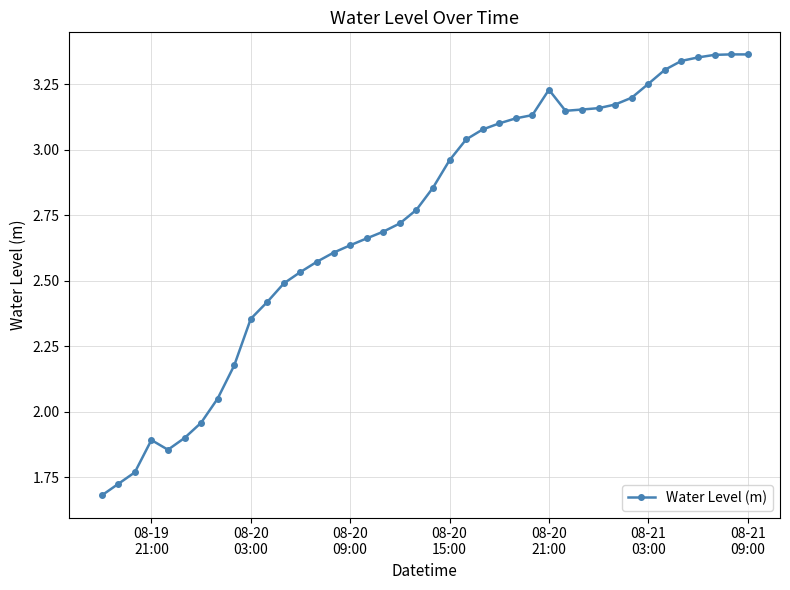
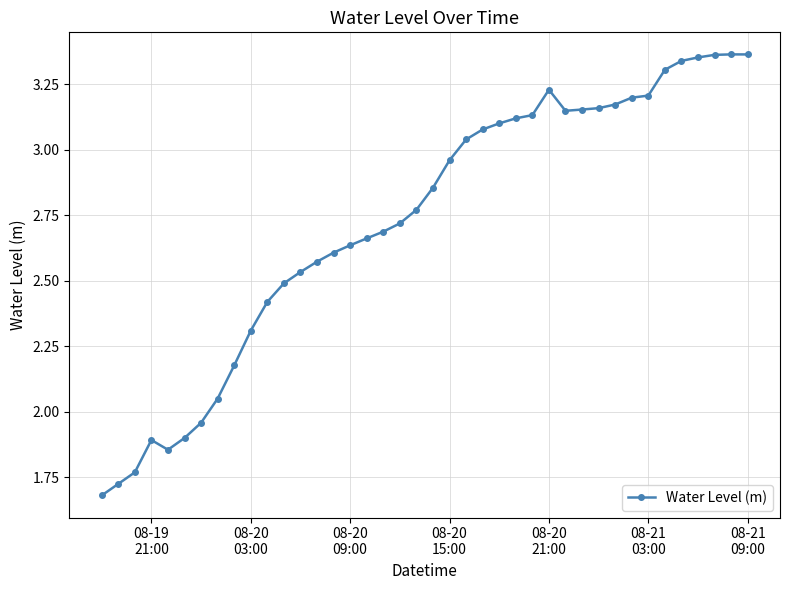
  {
    "08-19 21:00": 1.89,
-   "08-20 03:00": 2.35,
+   "08-20 03:00": 2.31,
    "08-20 09:00": 2.64,
    "08-20 15:00": 2.96,
    "08-20 21:00": 3.23,
-   "08-21 03:00": 3.25,
+   "08-21 03:00": 3.21,
    "08-21 09:00": 3.36
  }
